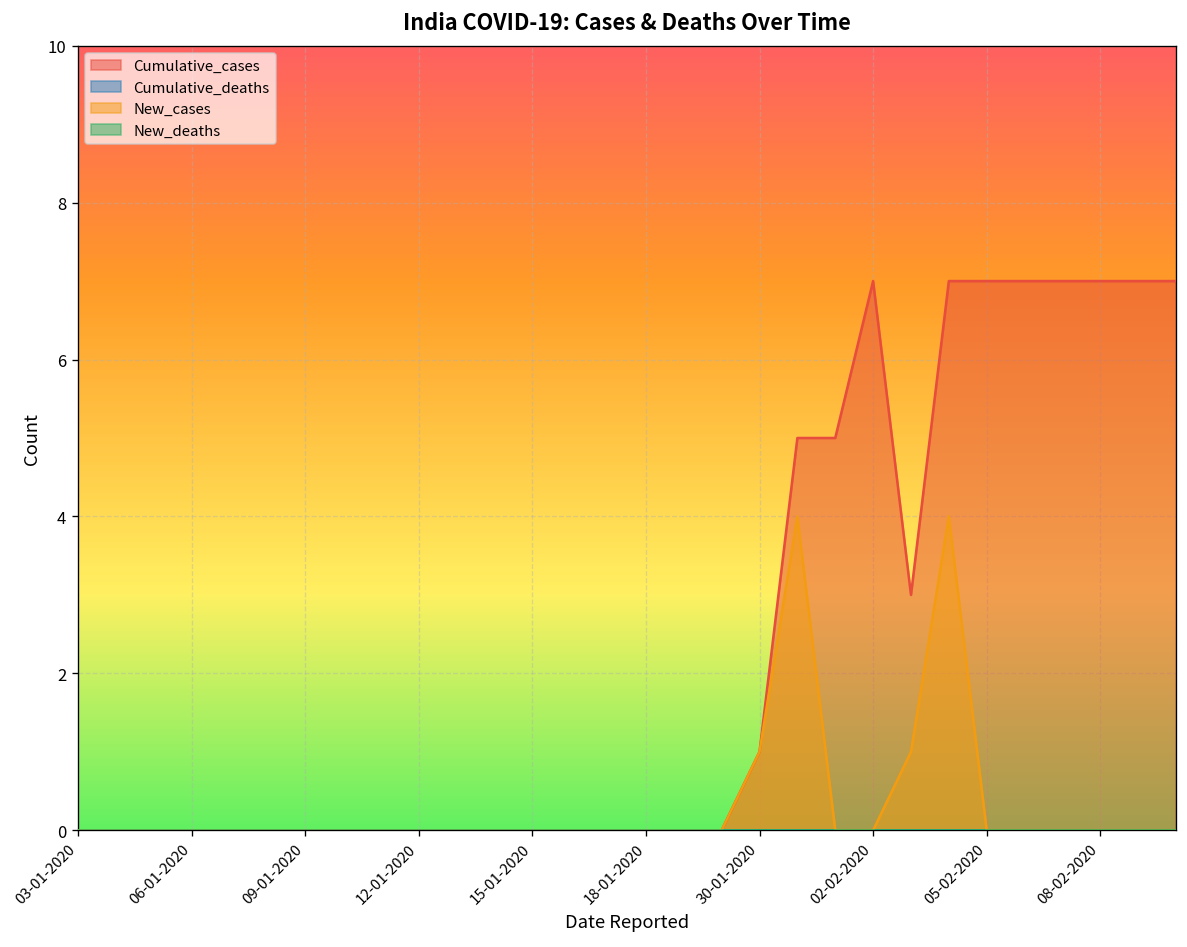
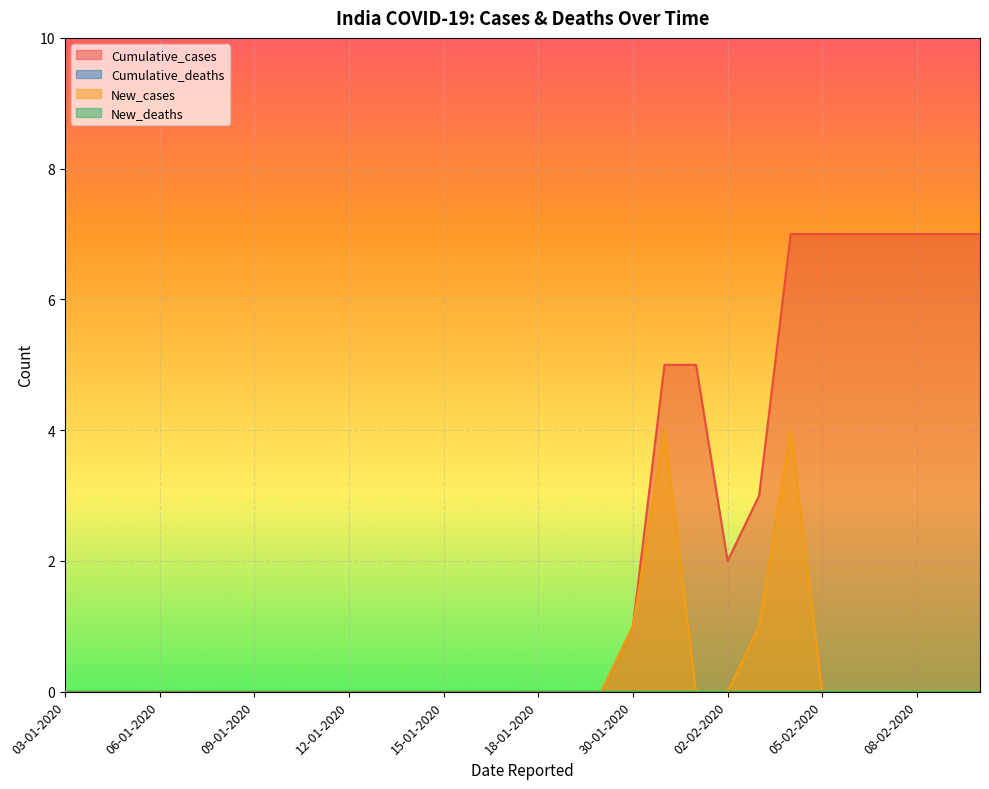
  {
    "Cumulative_cases": {
-     "02-02-2020": 7,
+     "02-02-2020": 2,
      "05-02-2020": 7,
      "08-02-2020": 7
    },
    "New_deaths": {
      "30-01-2020": 0
    }
  }
